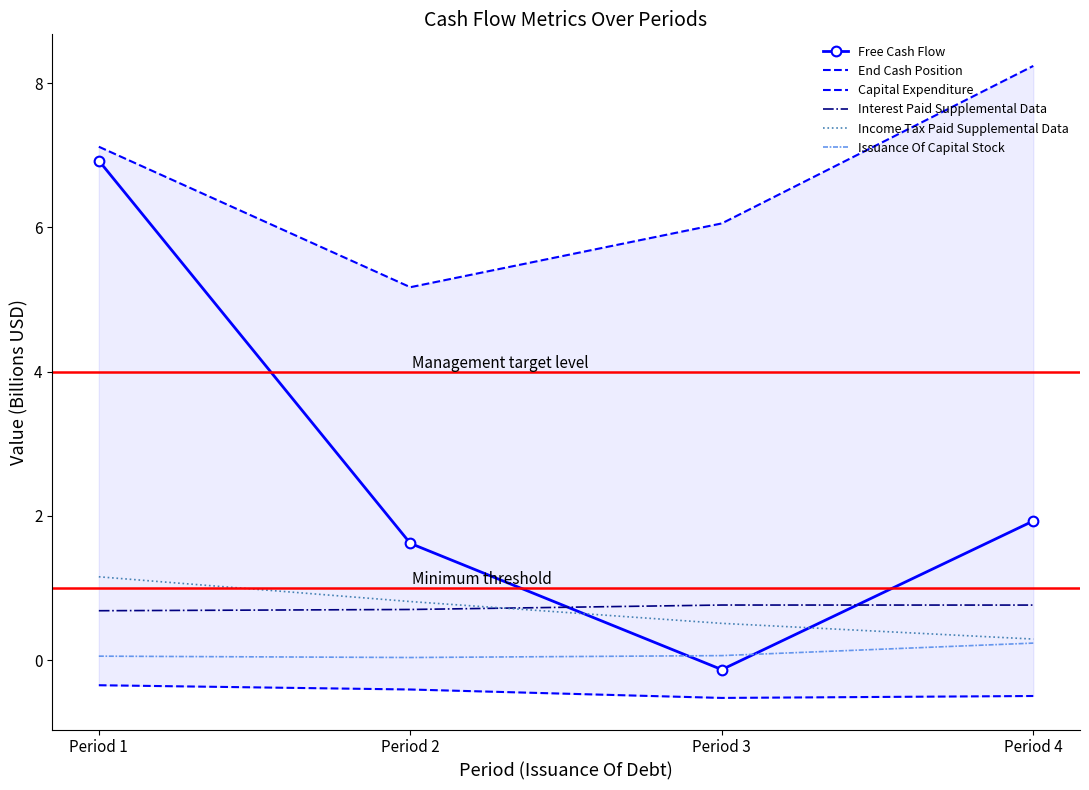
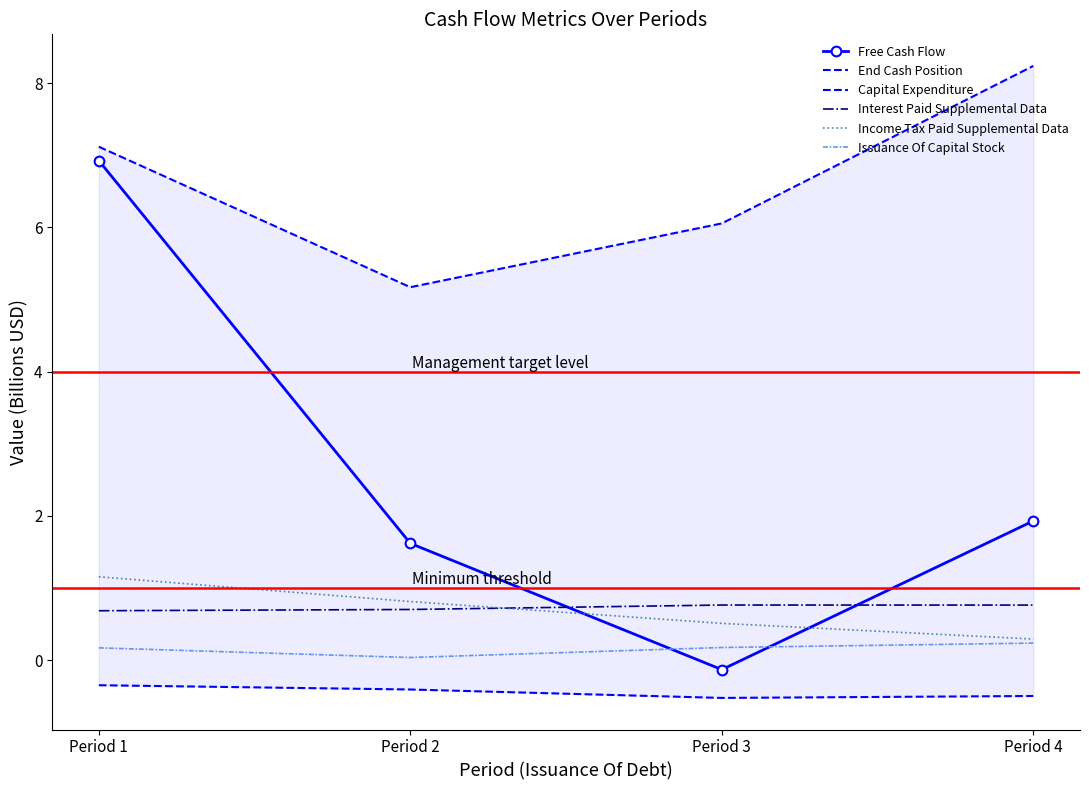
  {
    "Interest Paid Supplemental Data": {
      "Period 1": 0.7,
      "Period 2": 0.7,
      "Period 3": 0.8,
      "Period 4": 0.8
    },
    "Income Tax Paid Supplemental Data": {
      "Period 1": 1.2,
      "Period 2": 0.8,
      "Period 3": 0.5,
      "Period 4": 0.3
    },
    "Issuance Of Capital Stock": {
-     "Period 1": 0.1,
+     "Period 1": 0.2,
      "Period 2": 0.0,
-     "Period 3": 0.1,
+     "Period 3": 0.2,
      "Period 4": 0.2
    }
  }
